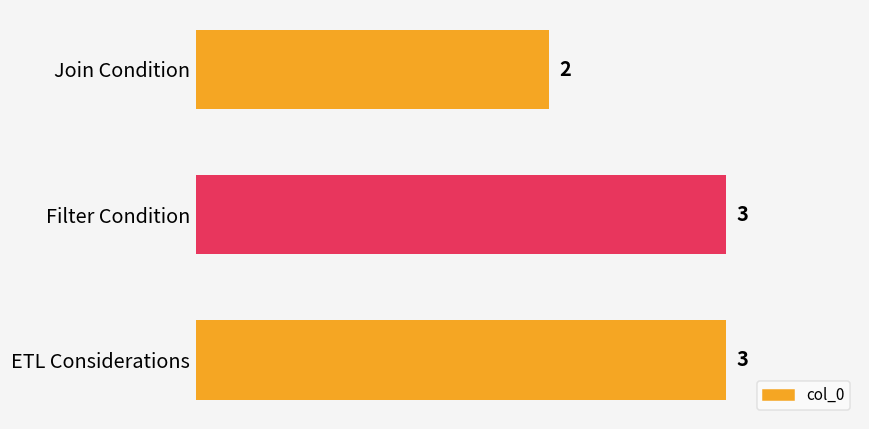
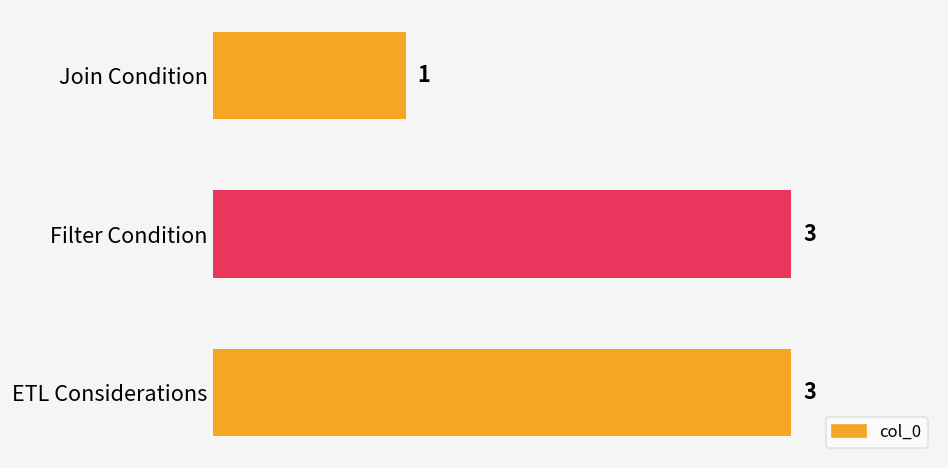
  {
-   "Join Condition": 2,
+   "Join Condition": 1,
    "Filter Condition": 3,
    "ETL Considerations": 3
  }
